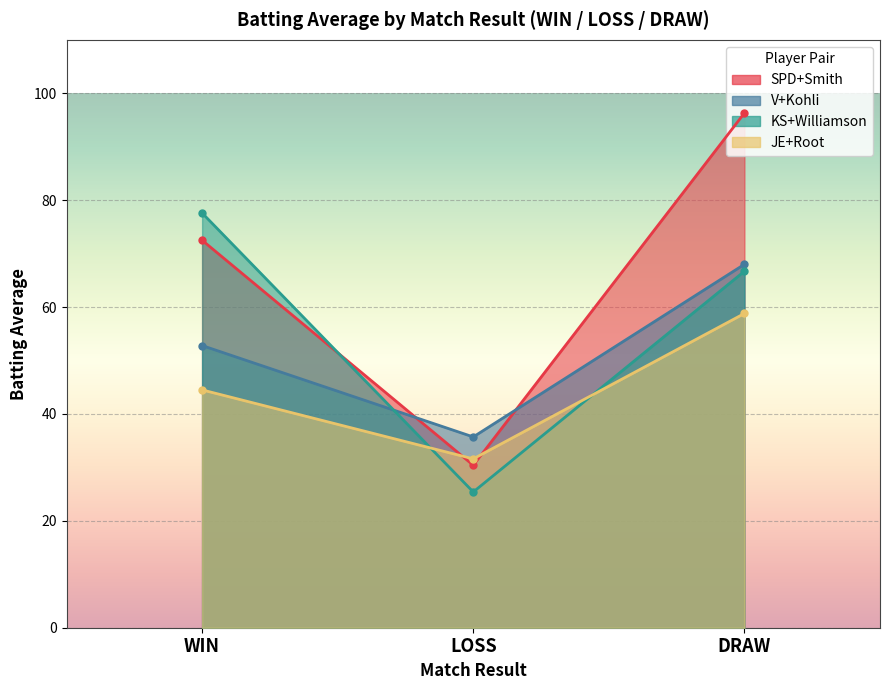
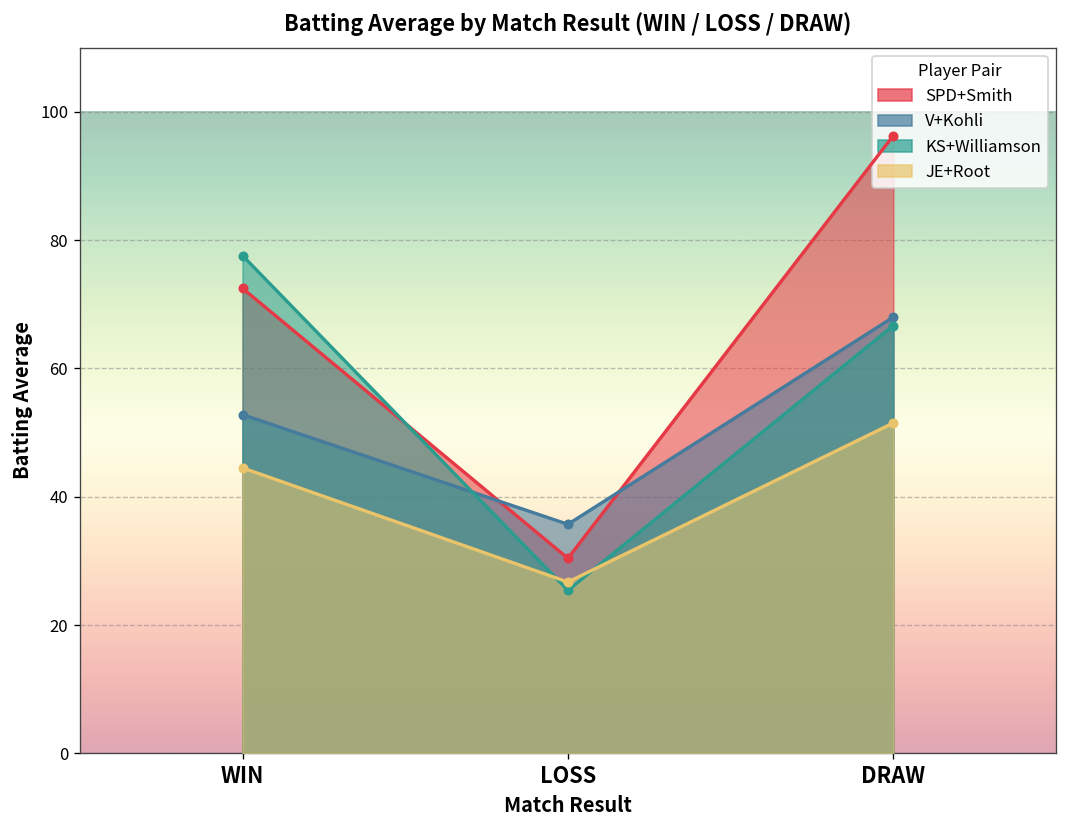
  {
    "SPD+Smith": {
      "WIN": 73,
      "LOSS": 30
    },
    "JE+Root": {
      "WIN": 45,
-     "LOSS": 32,
-     "DRAW": 59
+     "LOSS": 27,
+     "DRAW": 52
    }
  }
